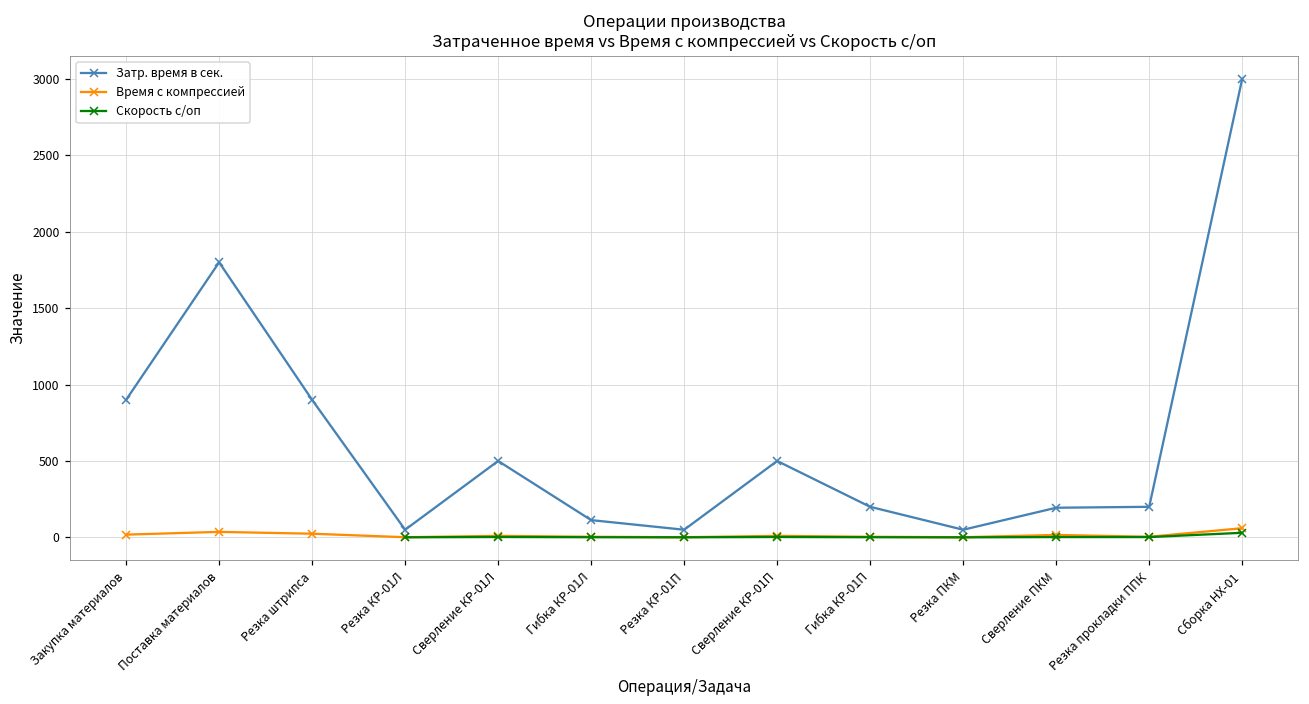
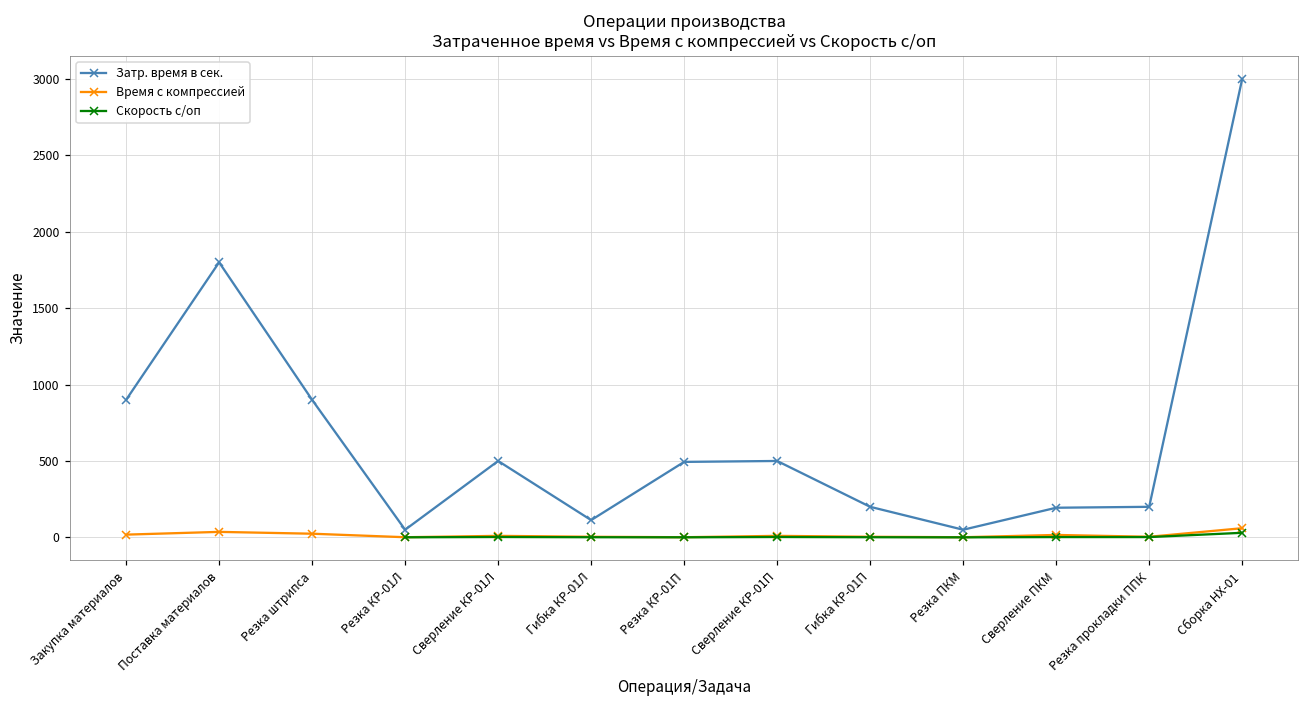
  {
    "Затр. время в сек.": {
      "Закупка материалов": 900,
      "Поставка материалов": 1800,
      "Резка штрипса": 900,
      "Резка КР-01Л": 50,
      "Сверление КР-01Л": 500,
      "Гибка КР-01Л": 110,
-     "Резка КР-01П": 50,
+     "Резка КР-01П": 490,
      "Сверление КР-01П": 500,
      "Гибка КР-01П": 200,
      "Резка ПКМ": 50,
      "Сверление ПКМ": 190,
      "Резка прокладки ППК": 200,
      "Сборка НХ-01": 3000
    },
    "Время с компрессией": {
      "Закупка материалов": 20,
      "Поставка материалов": 40,
      "Резка штрипса": 20,
      "Сборка НХ-01": 60
    },
    "Скорость c/оп": {
      "Сборка НХ-01": 30
    }
  }
